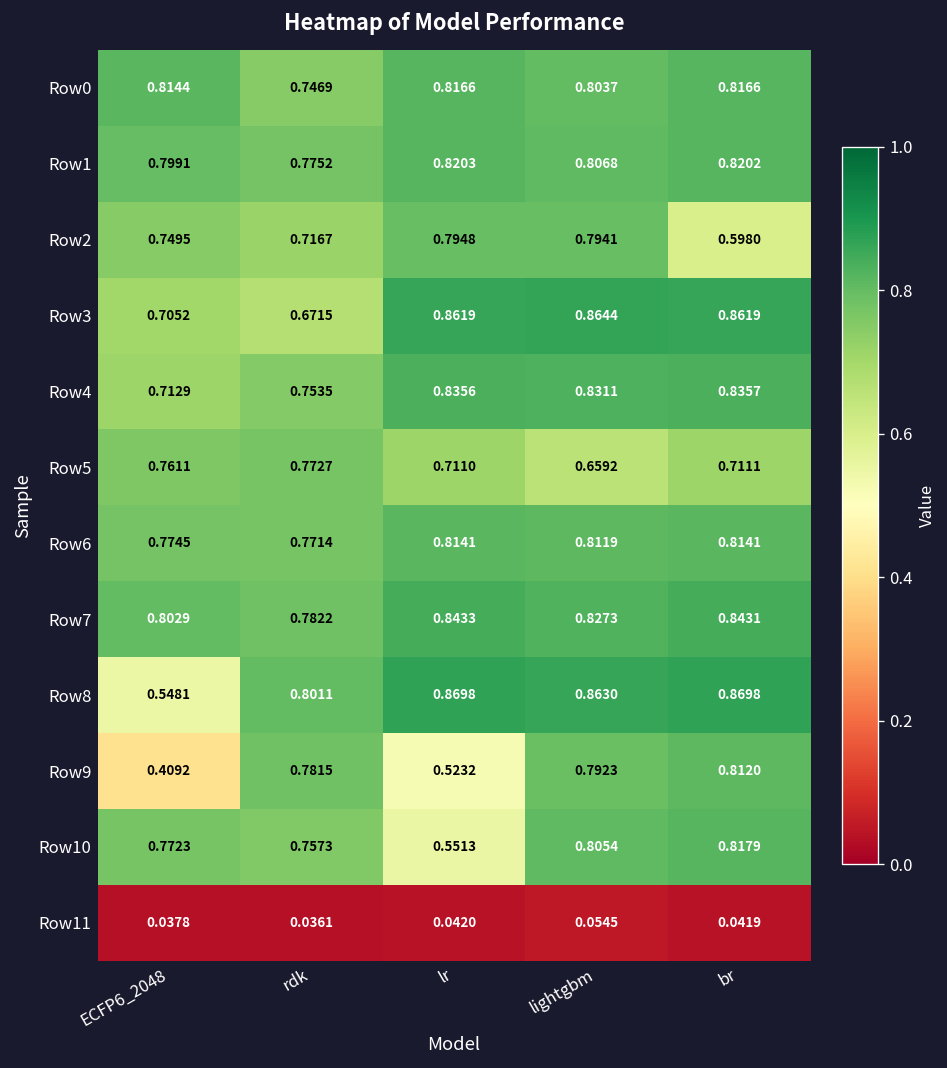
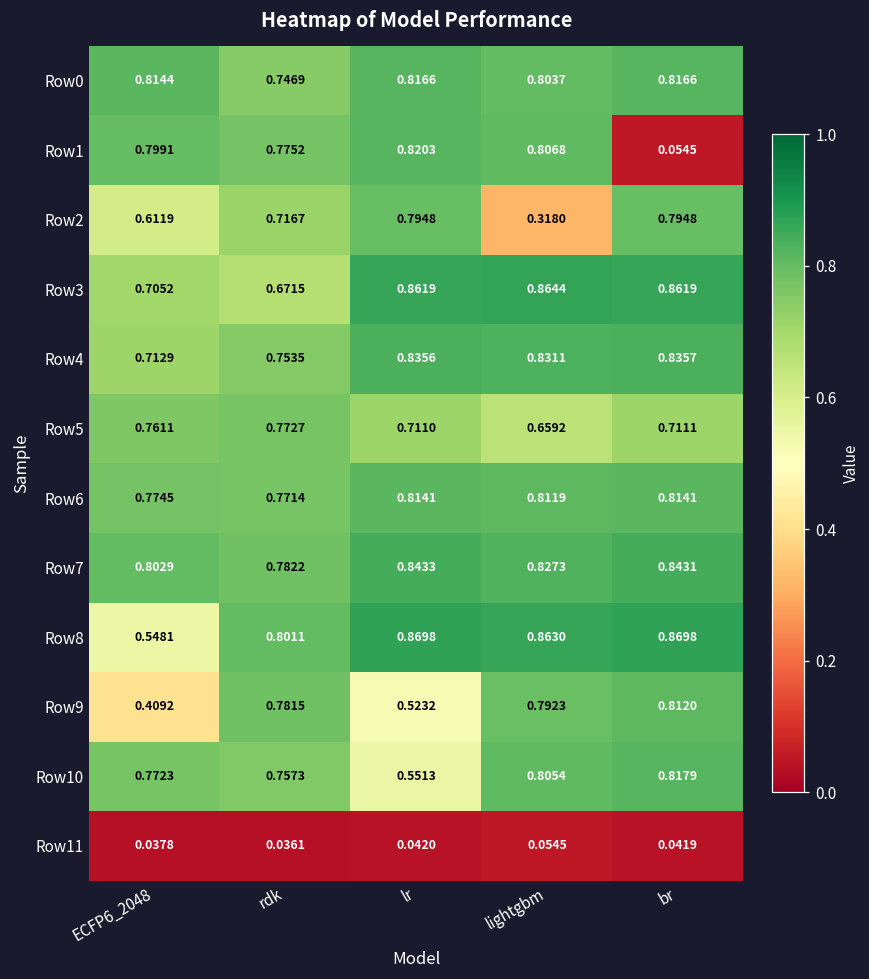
  {
    "Row0": {
      "ECFP6_2048": 0.8144,
      "rdk": 0.7469,
      "lr": 0.8166,
      "lightgbm": 0.8037,
      "br": 0.8166
    },
    "Row1": {
      "ECFP6_2048": 0.7991,
      "rdk": 0.7752,
      "lr": 0.8203,
      "lightgbm": 0.8068,
-     "br": 0.8202
+     "br": 0.0545
    },
    "Row2": {
-     "ECFP6_2048": 0.7495,
+     "ECFP6_2048": 0.6119,
      "rdk": 0.7167,
      "lr": 0.7948,
-     "lightgbm": 0.7941,
-     "br": 0.5980
+     "lightgbm": 0.3180,
+     "br": 0.7948
    },
    "Row3": {
      "ECFP6_2048": 0.7052,
      "rdk": 0.6715,
      "lr": 0.8619,
      "lightgbm": 0.8644,
      "br": 0.8619
    },
    "Row4": {
      "ECFP6_2048": 0.7129,
      "rdk": 0.7535,
      "lr": 0.8356,
      "lightgbm": 0.8311,
      "br": 0.8357
    },
    "Row5": {
      "ECFP6_2048": 0.7611,
      "rdk": 0.7727,
      "lr": 0.7110,
      "lightgbm": 0.6592,
      "br": 0.7111
    },
    "Row6": {
      "ECFP6_2048": 0.7745,
      "rdk": 0.7714,
      "lr": 0.8141,
      "lightgbm": 0.8119,
      "br": 0.8141
    },
    "Row7": {
      "ECFP6_2048": 0.8029,
      "rdk": 0.7822,
      "lr": 0.8433,
      "lightgbm": 0.8273,
      "br": 0.8431
    },
    "Row8": {
      "ECFP6_2048": 0.5481,
      "rdk": 0.8011,
      "lr": 0.8698,
      "lightgbm": 0.8630,
      "br": 0.8698
    },
    "Row9": {
      "ECFP6_2048": 0.4092,
      "rdk": 0.7815,
      "lr": 0.5232,
      "lightgbm": 0.7923,
      "br": 0.8120
    },
    "Row10": {
      "ECFP6_2048": 0.7723,
      "rdk": 0.7573,
      "lr": 0.5513,
      "lightgbm": 0.8054,
      "br": 0.8179
    },
    "Row11": {
      "ECFP6_2048": 0.0378,
      "rdk": 0.0361,
      "lr": 0.0420,
      "lightgbm": 0.0545,
      "br": 0.0419
    }
  }
